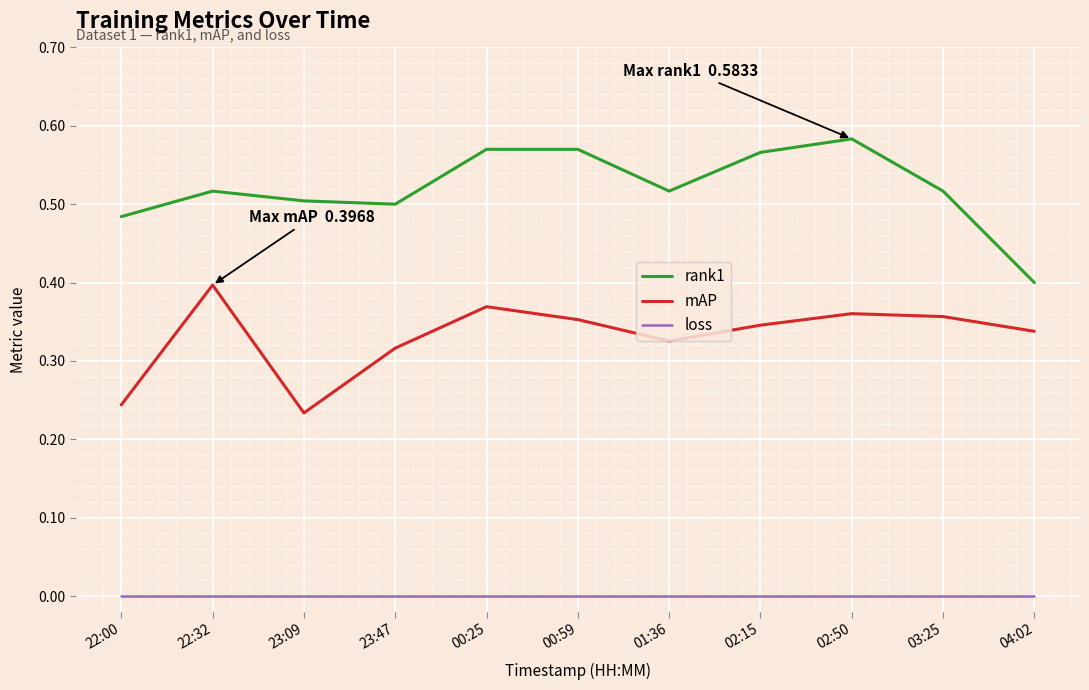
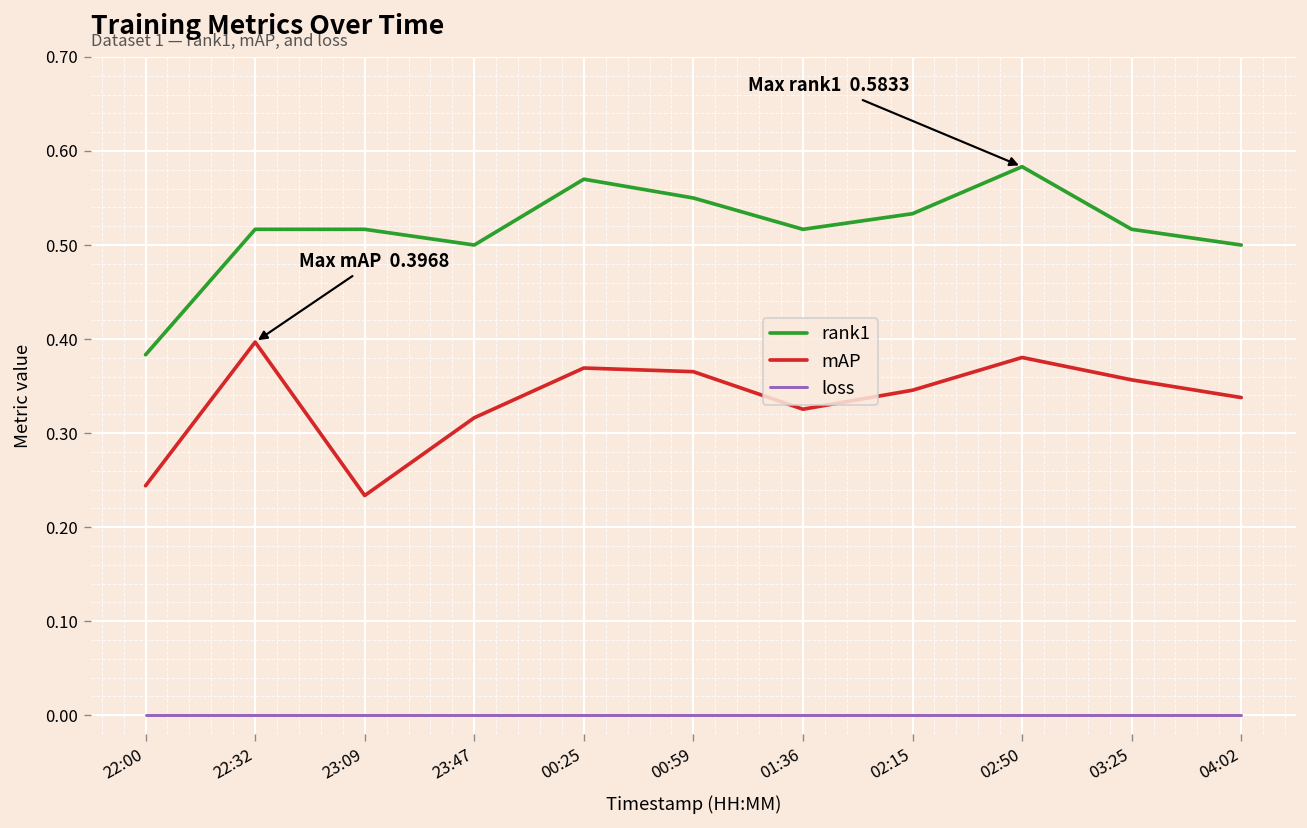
  {
    "rank1": {
-     "22:00": 0.48,
+     "22:00": 0.38,
      "22:32": 0.52,
-     "23:09": 0.50,
+     "23:09": 0.52,
      "23:47": 0.50,
      "00:25": 0.57,
-     "00:59": 0.57,
+     "00:59": 0.55,
      "01:36": 0.52,
-     "02:15": 0.57,
+     "02:15": 0.53,
      "03:25": 0.52,
-     "04:02": 0.4
+     "04:02": 0.5
    },
    "mAP": {
      "22:00": 0.24,
      "23:09": 0.23,
      "23:47": 0.32,
      "00:25": 0.37,
-     "00:59": 0.35,
+     "00:59": 0.37,
      "01:36": 0.33,
      "02:15": 0.35,
-     "02:50": 0.36,
+     "02:50": 0.38,
      "03:25": 0.36,
      "04:02": 0.34
    },
    "loss": {
      "22:00": 0.00,
      "22:32": 0.00,
      "23:09": 0.00,
      "23:47": 0.00,
      "00:25": 0.00,
      "00:59": 0.00,
      "01:36": 0.00,
      "02:15": 0.00,
      "02:50": 0.00,
      "03:25": 0.00,
      "04:02": 0.00
    }
  }
